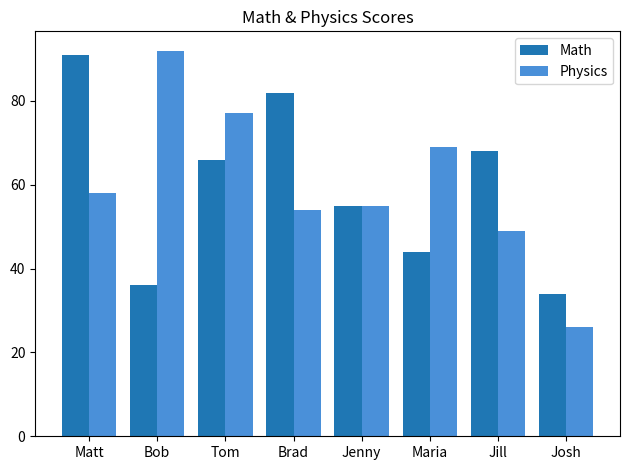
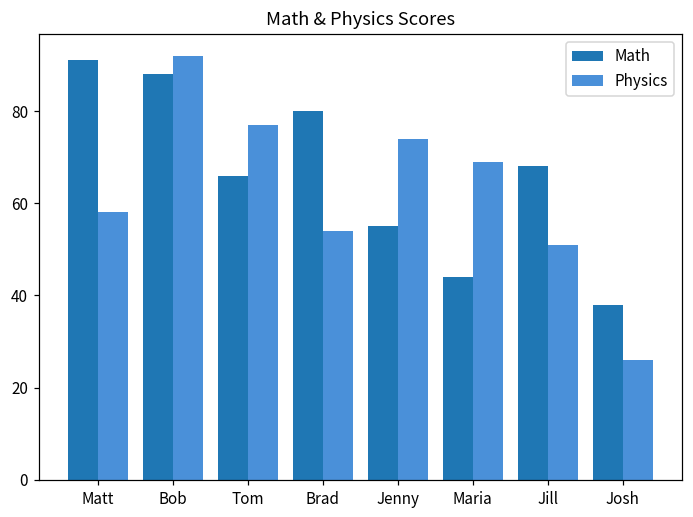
  {
    "Math": {
      "Matt": 91,
-     "Bob": 36,
+     "Bob": 88,
      "Tom": 66,
-     "Brad": 82,
+     "Brad": 80,
      "Jenny": 55,
      "Maria": 44,
      "Jill": 68,
-     "Josh": 34
+     "Josh": 38
    },
    "Physics": {
      "Matt": 58,
      "Bob": 92,
      "Tom": 77,
      "Brad": 54,
-     "Jenny": 55,
+     "Jenny": 74,
      "Maria": 69,
-     "Jill": 49,
+     "Jill": 51,
      "Josh": 26
    }
  }
